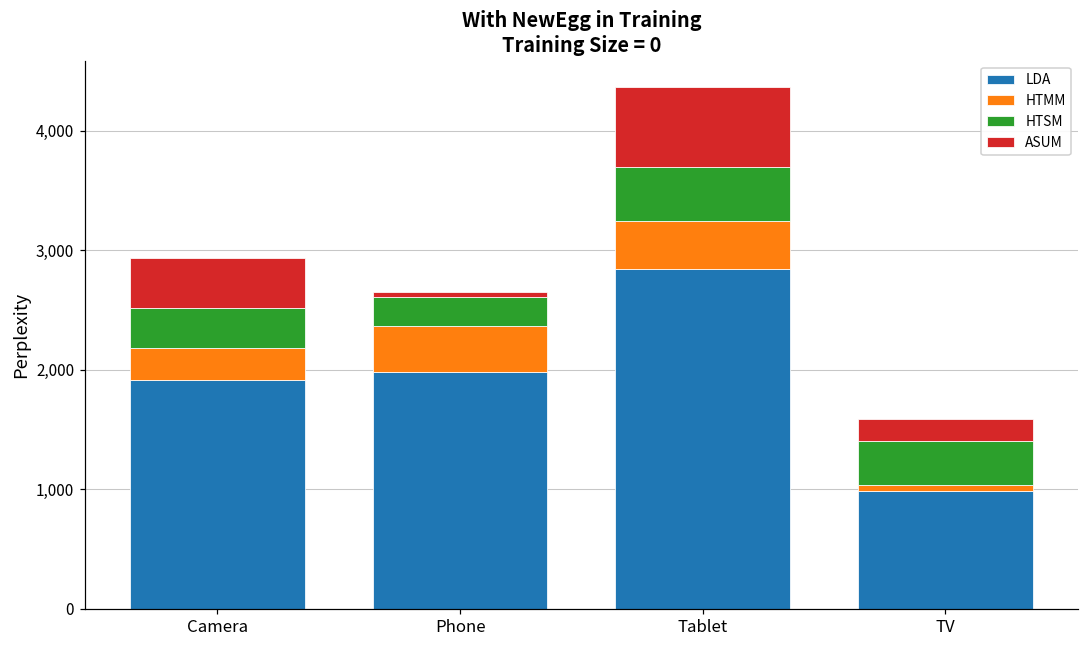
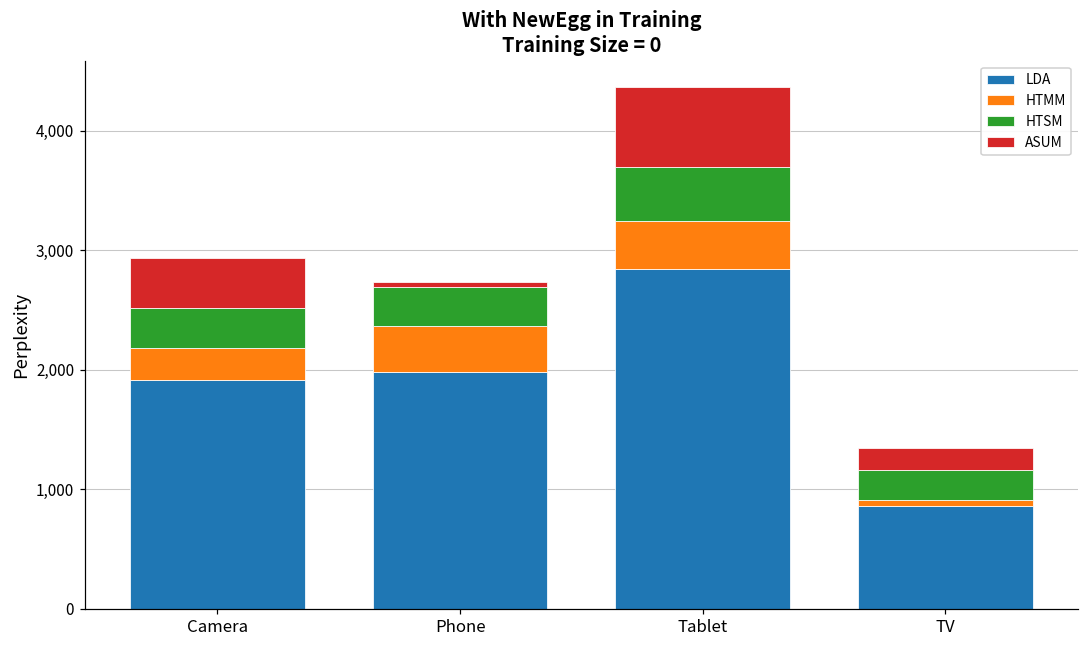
  {
    "LDA": {
      "Camera": "1,910",
      "Phone": "1,980",
      "Tablet": "2,840",
-     "TV": "980"
+     "TV": "860"
    },
    "HTMM": {
      "Camera": "270",
      "Phone": "380",
      "Tablet": "400",
      "TV": "50"
    },
    "HTSM": {
      "Camera": "330",
-     "Phone": "240",
+     "Phone": "330",
      "Tablet": "450",
-     "TV": "360"
+     "TV": "240"
    },
    "ASUM": {
      "Camera": "420",
      "Phone": "50",
      "Tablet": "670",
      "TV": "190"
    }
  }
